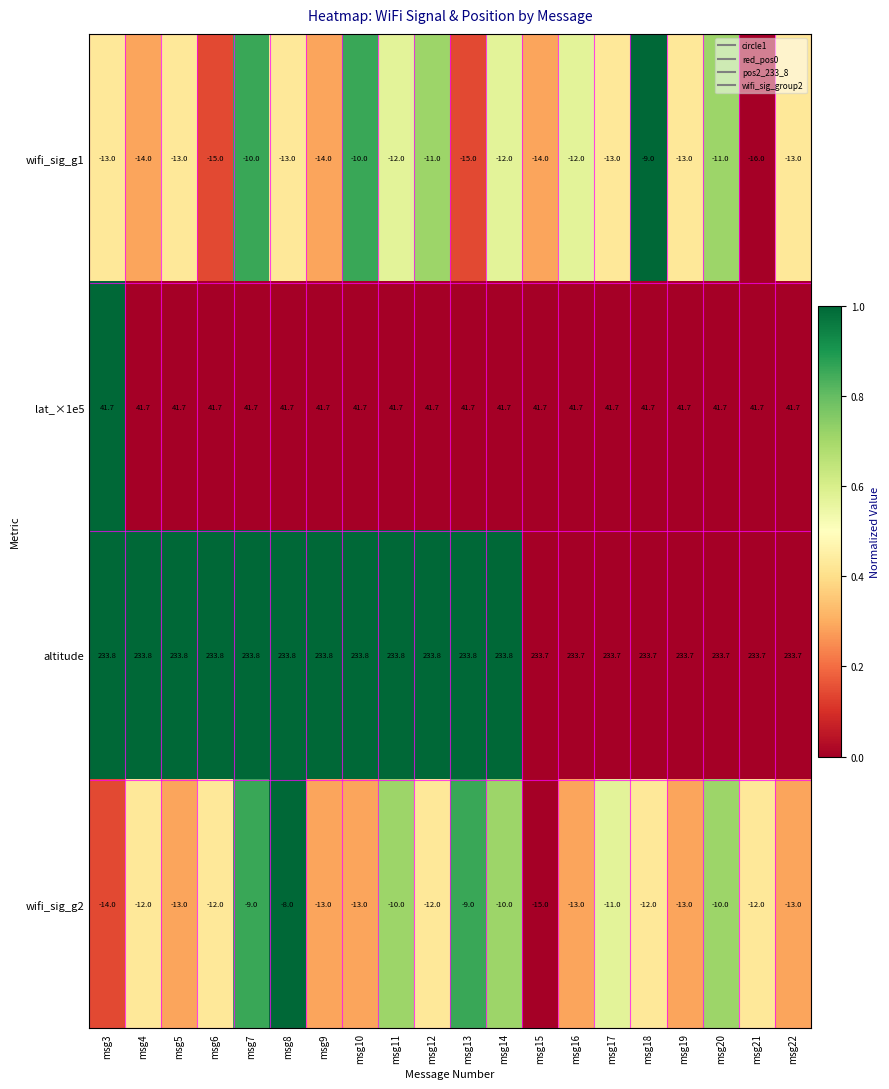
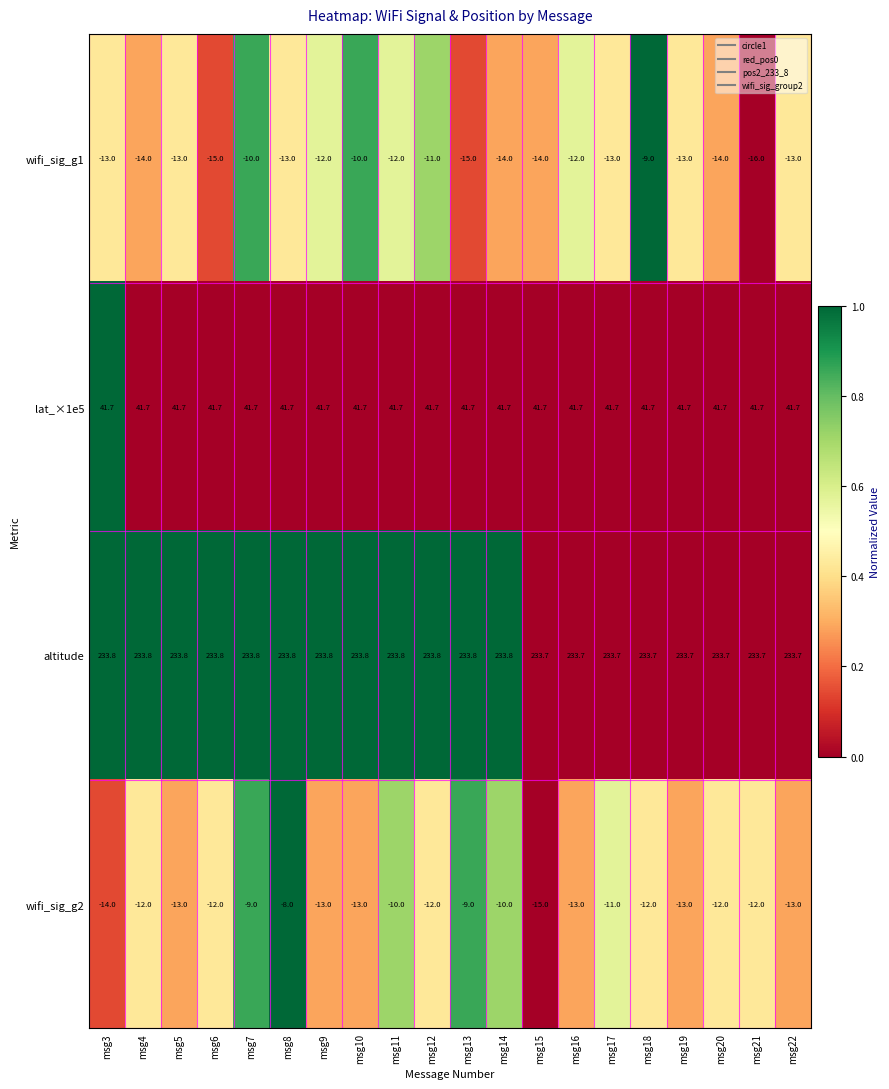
  {
    "wifi_sig_g1": {
      "msg3": -13.0,
      "msg4": -14.0,
      "msg5": -13.0,
      "msg6": -15.0,
      "msg7": -10.0,
      "msg8": -13.0,
-     "msg9": -14.0,
+     "msg9": -12.0,
      "msg10": -10.0,
      "msg11": -12.0,
      "msg12": -11.0,
      "msg13": -15.0,
-     "msg14": -12.0,
+     "msg14": -14.0,
      "msg15": -14.0,
      "msg16": -12.0,
      "msg17": -13.0,
      "msg18": -9.0,
      "msg19": -13.0,
-     "msg20": -11.0,
+     "msg20": -14.0,
      "msg21": -16.0,
      "msg22": -13.0
    },
    "lat_×1e5": {
      "msg3": 41.7,
      "msg4": 41.7,
      "msg5": 41.7,
      "msg6": 41.7,
      "msg7": 41.7,
      "msg8": 41.7,
      "msg9": 41.7,
      "msg10": 41.7,
      "msg11": 41.7,
      "msg12": 41.7,
      "msg13": 41.7,
      "msg14": 41.7,
      "msg15": 41.7,
      "msg16": 41.7,
      "msg17": 41.7,
      "msg18": 41.7,
      "msg19": 41.7,
      "msg20": 41.7,
      "msg21": 41.7,
      "msg22": 41.7
    },
    "altitude": {
      "msg3": 233.8,
      "msg4": 233.8,
      "msg5": 233.8,
      "msg6": 233.8,
      "msg7": 233.8,
      "msg8": 233.8,
      "msg9": 233.8,
      "msg10": 233.8,
      "msg11": 233.8,
      "msg12": 233.8,
      "msg13": 233.8,
      "msg14": 233.8,
      "msg15": 233.7,
      "msg16": 233.7,
      "msg17": 233.7,
      "msg18": 233.7,
      "msg19": 233.7,
      "msg20": 233.7,
      "msg21": 233.7,
      "msg22": 233.7
    },
    "wifi_sig_g2": {
      "msg3": -14.0,
      "msg4": -12.0,
      "msg5": -13.0,
      "msg6": -12.0,
      "msg7": -9.0,
      "msg8": -8.0,
      "msg9": -13.0,
      "msg10": -13.0,
      "msg11": -10.0,
      "msg12": -12.0,
      "msg13": -9.0,
      "msg14": -10.0,
      "msg15": -15.0,
      "msg16": -13.0,
      "msg17": -11.0,
      "msg18": -12.0,
      "msg19": -13.0,
-     "msg20": -10.0,
+     "msg20": -12.0,
      "msg21": -12.0,
      "msg22": -13.0
    }
  }
